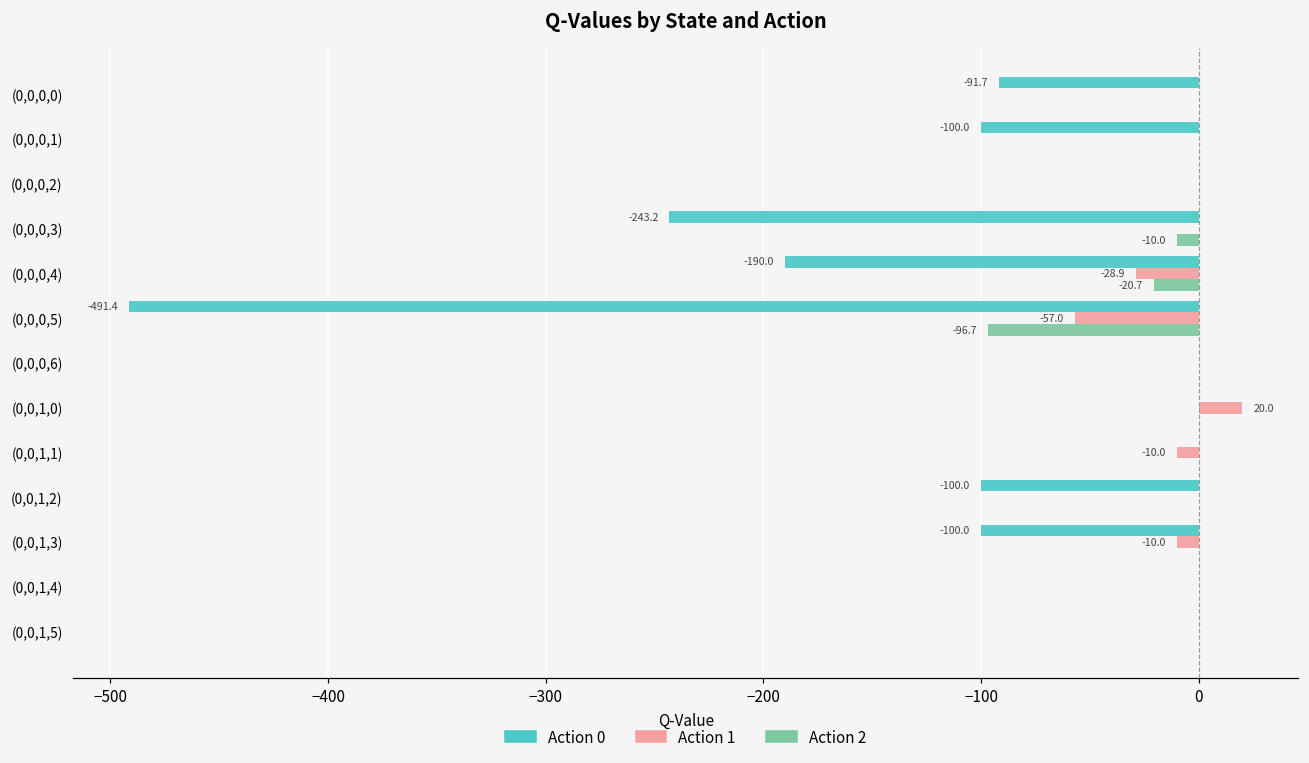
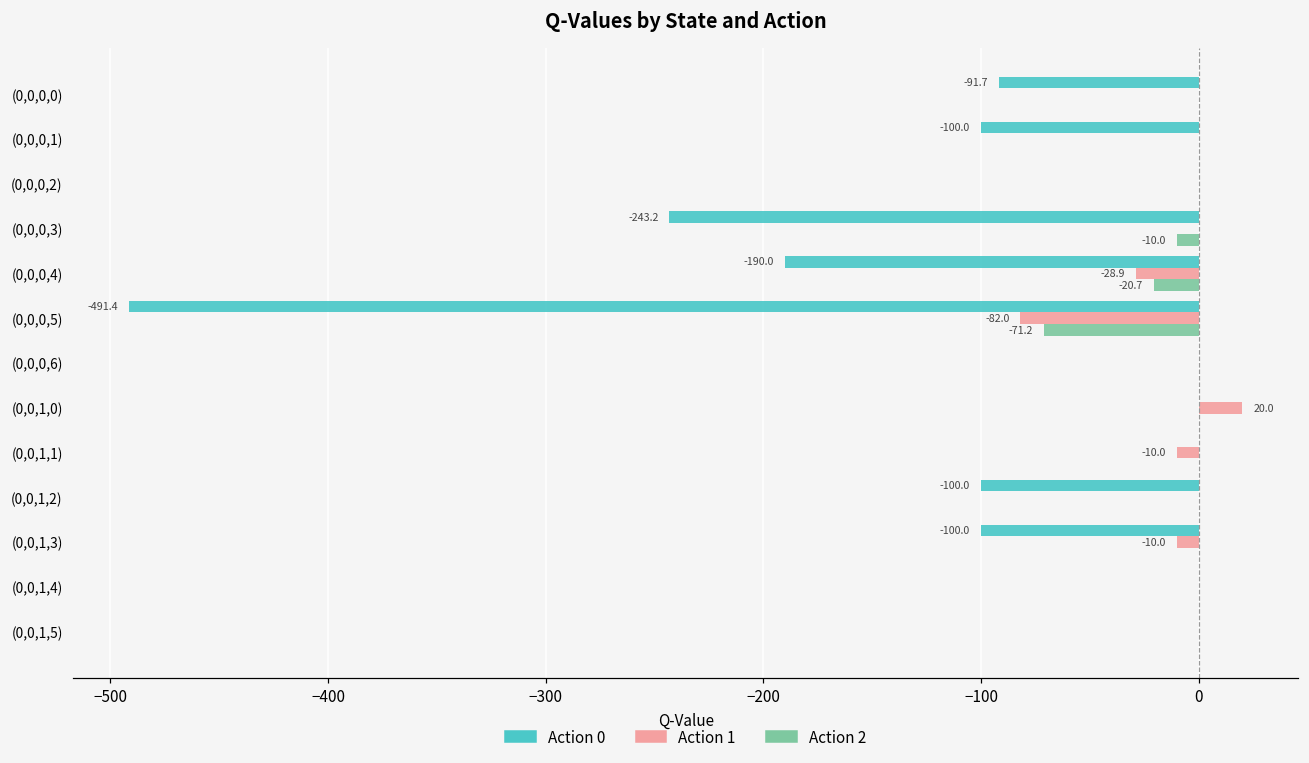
  {
    "Action 0": {
      "(0,0,0,0)": -91.7,
      "(0,0,0,1)": -100.0,
      "(0,0,0,3)": -243.2,
      "(0,0,0,4)": -190.0,
      "(0,0,0,5)": -491.4,
      "(0,0,1,2)": -100.0,
      "(0,0,1,3)": -100.0
    },
    "Action 1": {
      "(0,0,0,4)": -28.9,
-     "(0,0,0,5)": -57.0,
+     "(0,0,0,5)": -82.0,
      "(0,0,1,0)": 20.0,
      "(0,0,1,1)": -10.0,
      "(0,0,1,3)": -10.0
    },
    "Action 2": {
      "(0,0,0,3)": -10.0,
      "(0,0,0,4)": -20.7,
-     "(0,0,0,5)": -96.7
+     "(0,0,0,5)": -71.2
    }
  }
